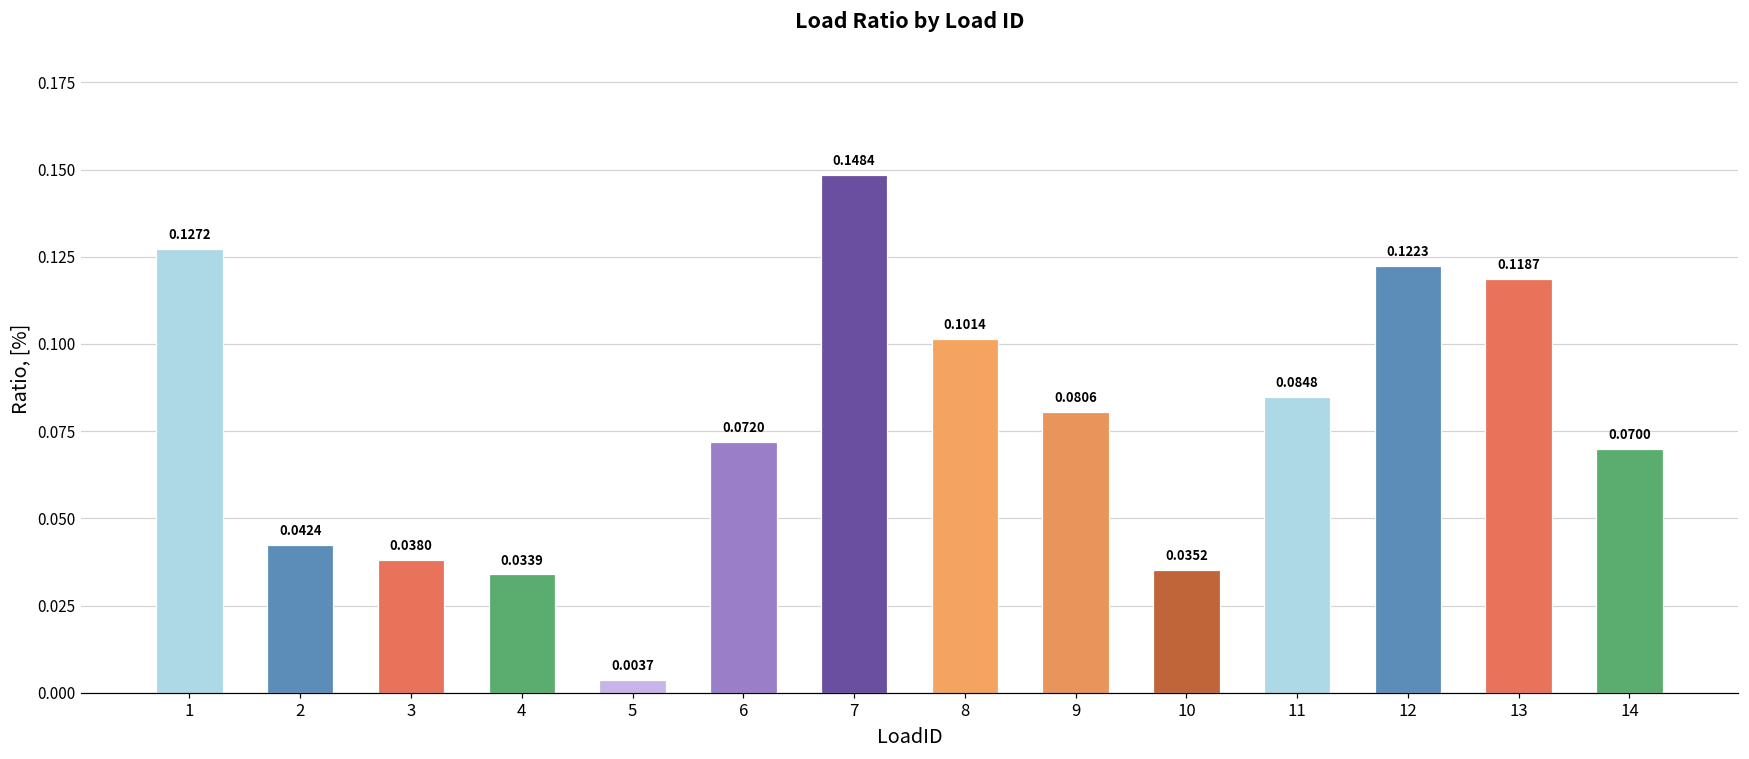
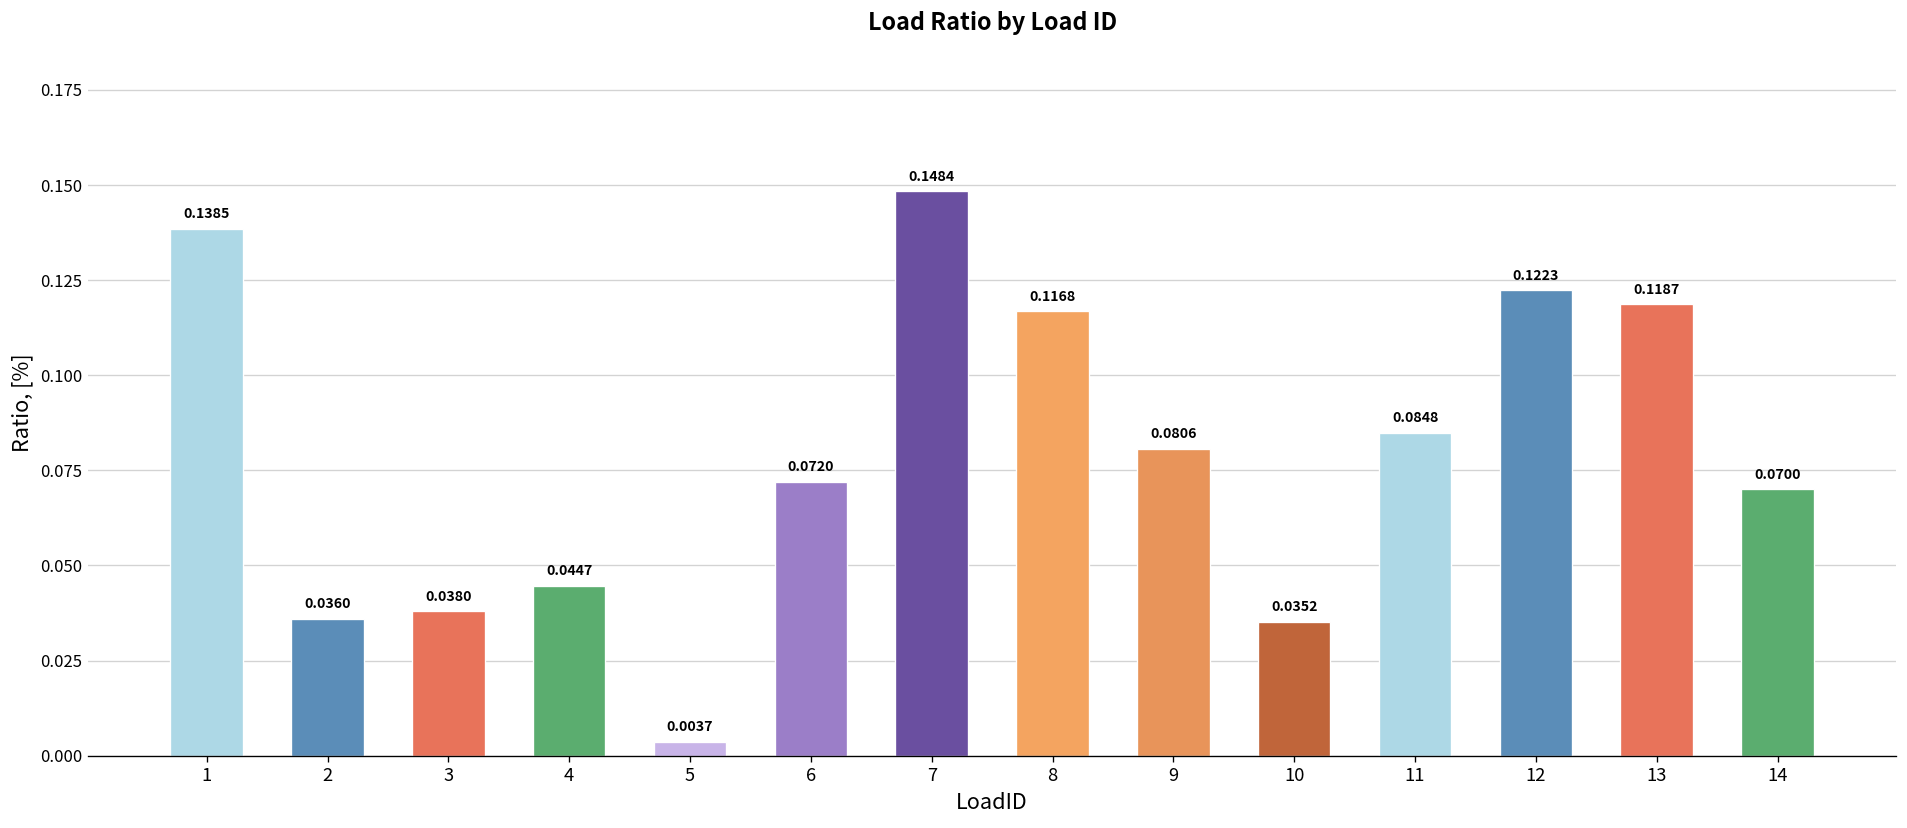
  {
-   "1": 0.1272,
-   "2": 0.0424,
+   "1": 0.1385,
+   "2": 0.0360,
    "3": 0.0380,
-   "4": 0.0339,
+   "4": 0.0447,
    "5": 0.0037,
    "6": 0.0720,
    "7": 0.1484,
-   "8": 0.1014,
+   "8": 0.1168,
    "9": 0.0806,
    "10": 0.0352,
    "11": 0.0848,
    "12": 0.1223,
    "13": 0.1187,
    "14": 0.0700
  }
